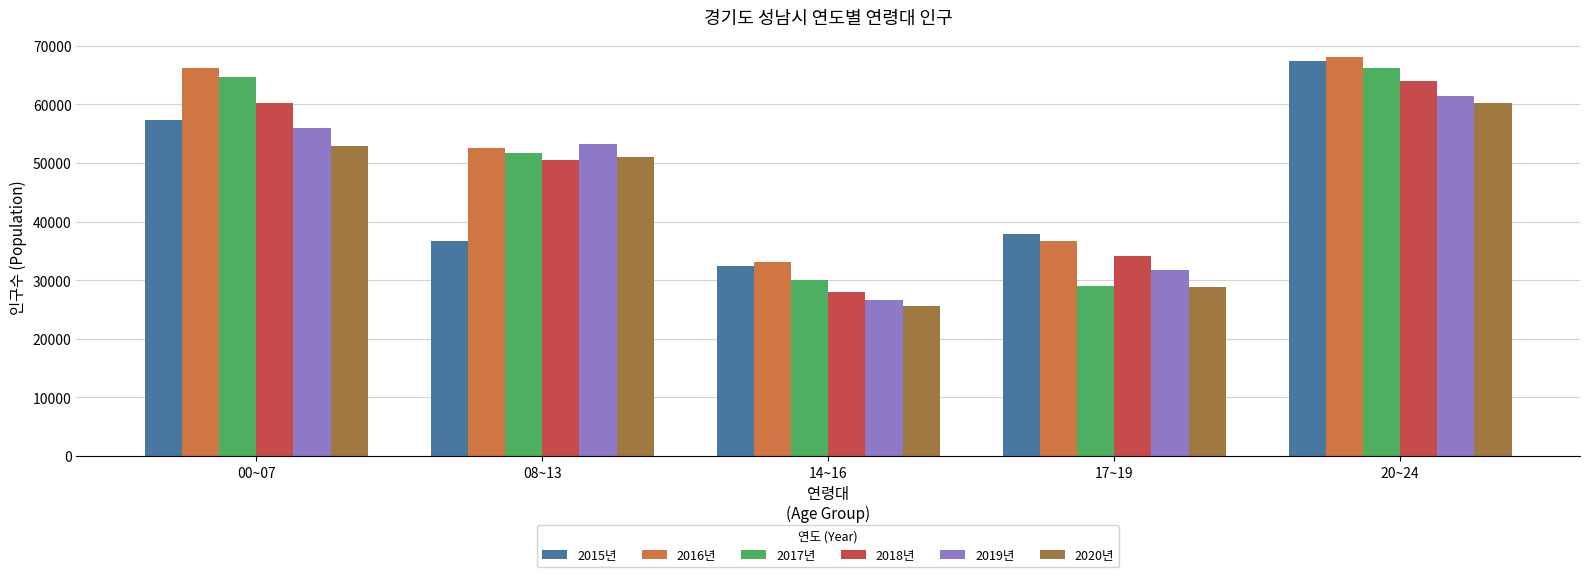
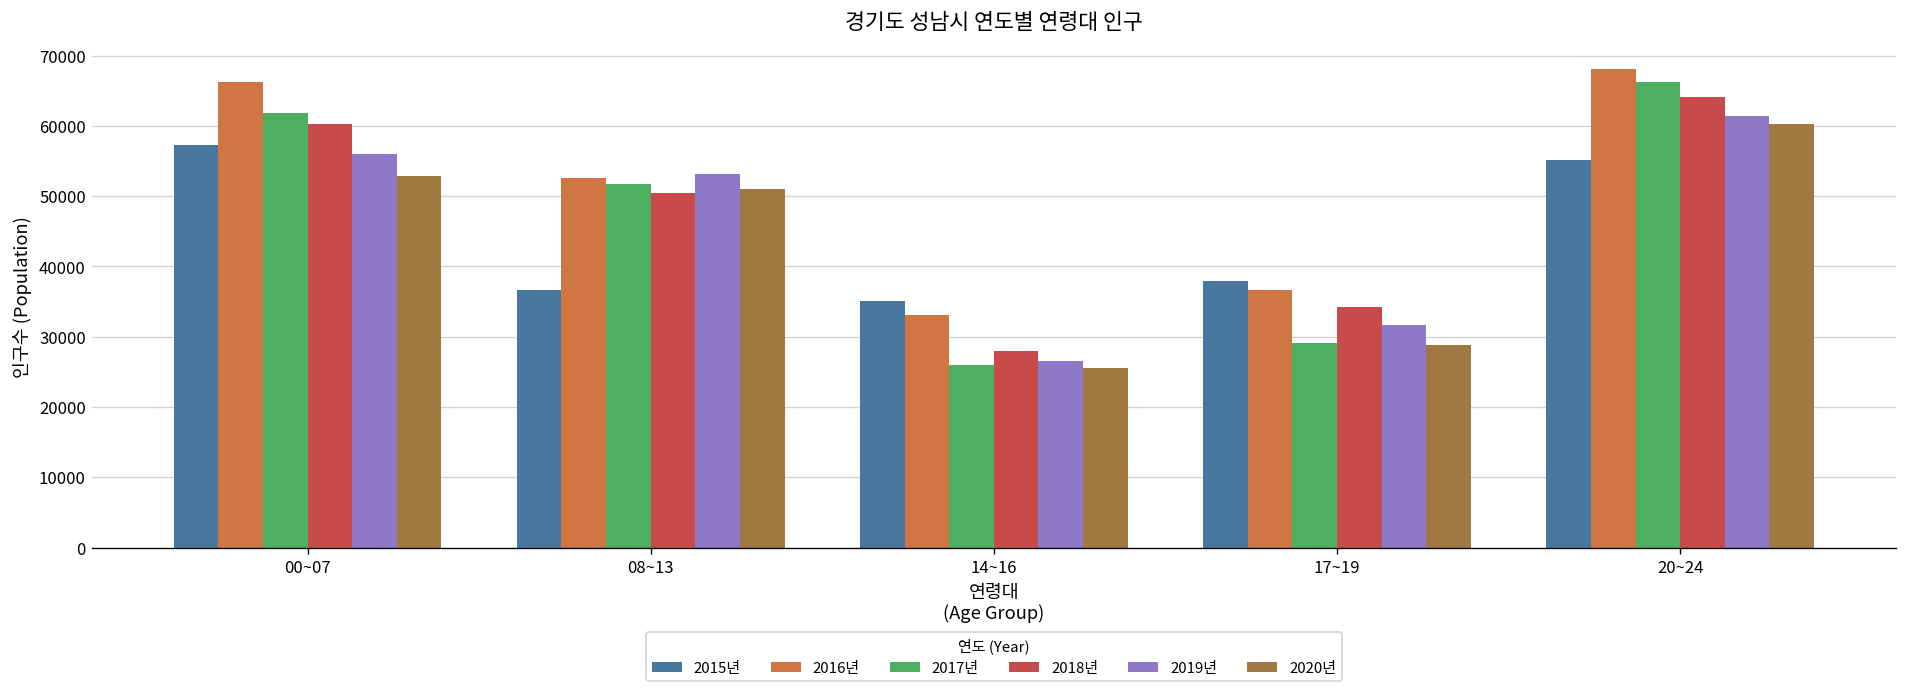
  {
    "2015년": {
      "00~07": 57000,
      "08~13": 37000,
-     "14~16": 32000,
+     "14~16": 35000,
      "17~19": 38000,
-     "20~24": 67000
+     "20~24": 55000
    },
    "2017년": {
-     "00~07": 65000,
+     "00~07": 62000,
      "08~13": 52000,
-     "14~16": 30000,
+     "14~16": 26000,
      "17~19": 29000,
      "20~24": 66000
    },
    "2019년": {
      "00~07": 56000,
      "08~13": 53000,
      "14~16": 27000,
      "17~19": 32000,
      "20~24": 61000
    }
  }
